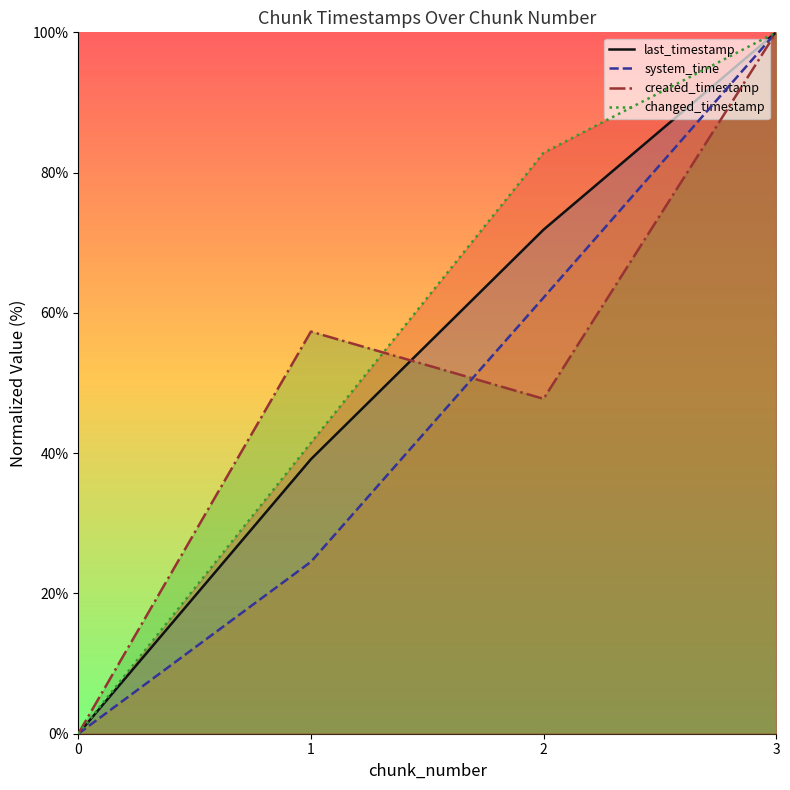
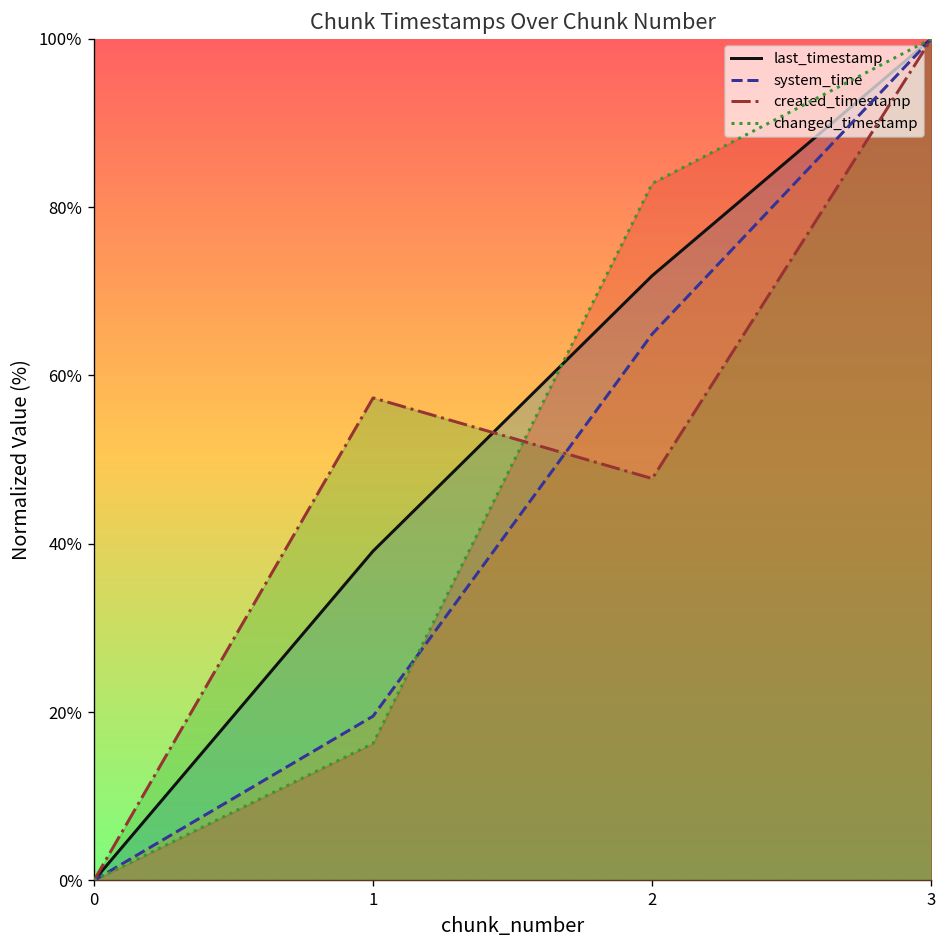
  {
    "last_timestamp": {
      "1": "39%",
      "2": "72%"
    },
    "system_time": {
-     "1": "25%",
-     "2": "62%"
+     "1": "20%",
+     "2": "65%"
    },
    "created_timestamp": {
      "1": "57%",
      "2": "48%"
    },
    "changed_timestamp": {
-     "1": "41%",
+     "1": "16%",
      "2": "83%"
    }
  }
